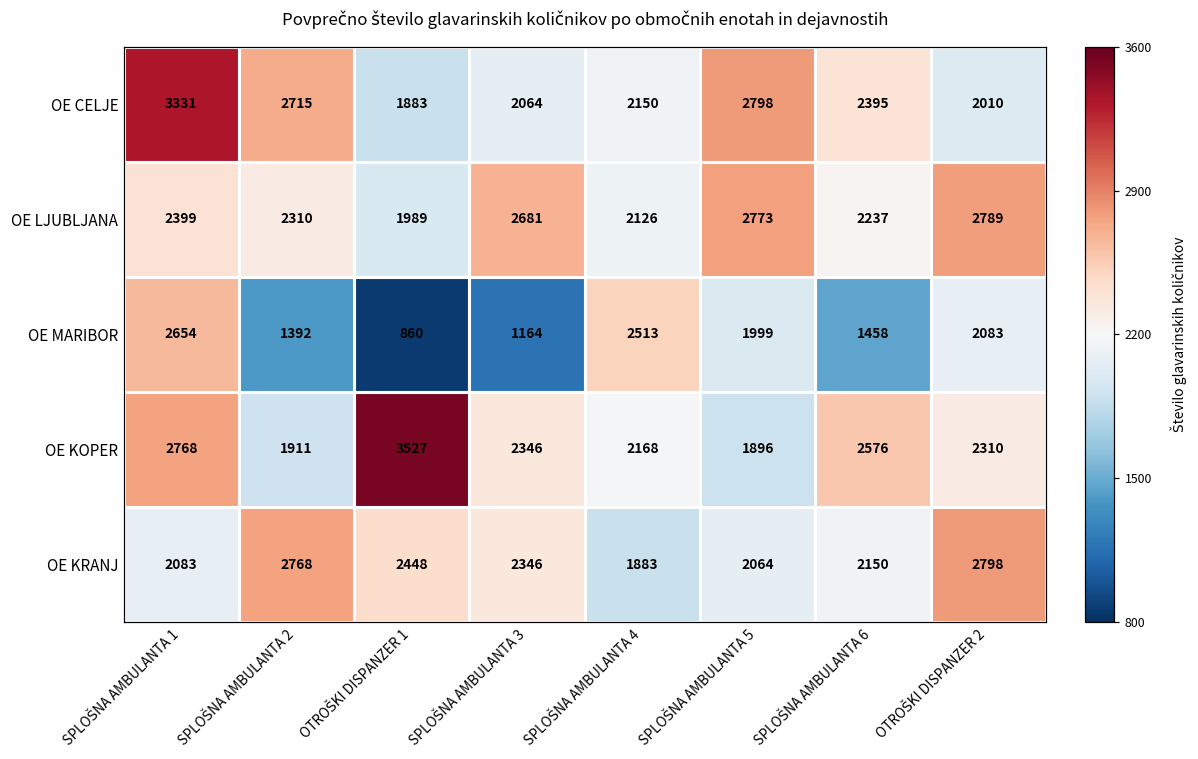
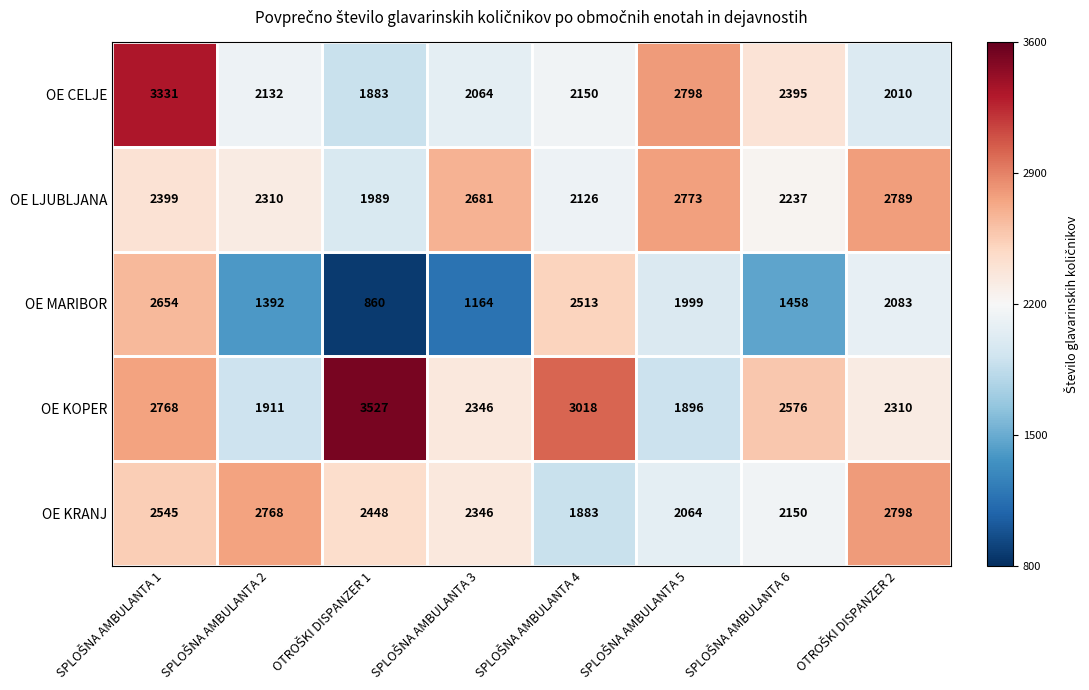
  {
    "OE CELJE": {
      "SPLOŠNA AMBULANTA 1": 3331,
-     "SPLOŠNA AMBULANTA 2": 2715,
+     "SPLOŠNA AMBULANTA 2": 2132,
      "OTROŠKI DISPANZER 1": 1883,
      "SPLOŠNA AMBULANTA 3": 2064,
      "SPLOŠNA AMBULANTA 4": 2150,
      "SPLOŠNA AMBULANTA 5": 2798,
      "SPLOŠNA AMBULANTA 6": 2395,
      "OTROŠKI DISPANZER 2": 2010
    },
    "OE LJUBLJANA": {
      "SPLOŠNA AMBULANTA 1": 2399,
      "SPLOŠNA AMBULANTA 2": 2310,
      "OTROŠKI DISPANZER 1": 1989,
      "SPLOŠNA AMBULANTA 3": 2681,
      "SPLOŠNA AMBULANTA 4": 2126,
      "SPLOŠNA AMBULANTA 5": 2773,
      "SPLOŠNA AMBULANTA 6": 2237,
      "OTROŠKI DISPANZER 2": 2789
    },
    "OE MARIBOR": {
      "SPLOŠNA AMBULANTA 1": 2654,
      "SPLOŠNA AMBULANTA 2": 1392,
      "OTROŠKI DISPANZER 1": 860,
      "SPLOŠNA AMBULANTA 3": 1164,
      "SPLOŠNA AMBULANTA 4": 2513,
      "SPLOŠNA AMBULANTA 5": 1999,
      "SPLOŠNA AMBULANTA 6": 1458,
      "OTROŠKI DISPANZER 2": 2083
    },
    "OE KOPER": {
      "SPLOŠNA AMBULANTA 1": 2768,
      "SPLOŠNA AMBULANTA 2": 1911,
      "OTROŠKI DISPANZER 1": 3527,
      "SPLOŠNA AMBULANTA 3": 2346,
-     "SPLOŠNA AMBULANTA 4": 2168,
+     "SPLOŠNA AMBULANTA 4": 3018,
      "SPLOŠNA AMBULANTA 5": 1896,
      "SPLOŠNA AMBULANTA 6": 2576,
      "OTROŠKI DISPANZER 2": 2310
    },
    "OE KRANJ": {
-     "SPLOŠNA AMBULANTA 1": 2083,
+     "SPLOŠNA AMBULANTA 1": 2545,
      "SPLOŠNA AMBULANTA 2": 2768,
      "OTROŠKI DISPANZER 1": 2448,
      "SPLOŠNA AMBULANTA 3": 2346,
      "SPLOŠNA AMBULANTA 4": 1883,
      "SPLOŠNA AMBULANTA 5": 2064,
      "SPLOŠNA AMBULANTA 6": 2150,
      "OTROŠKI DISPANZER 2": 2798
    }
  }
